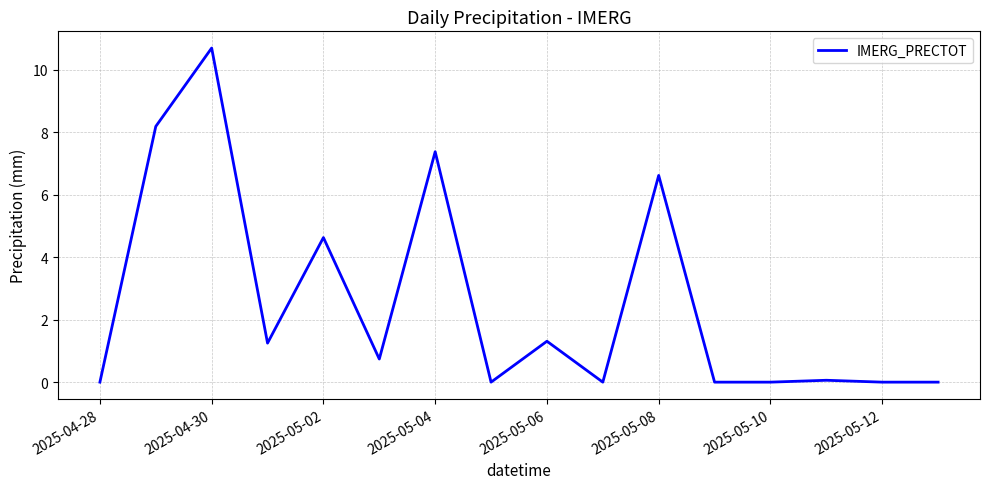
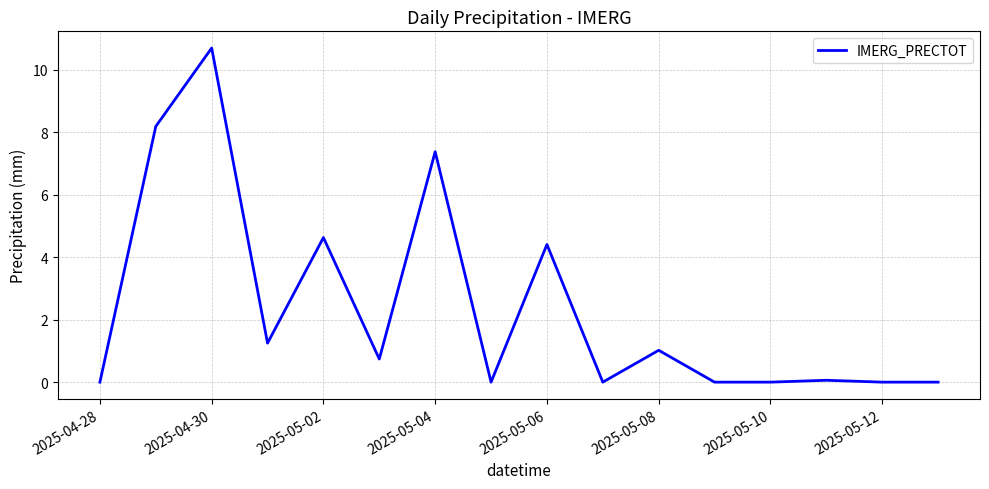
  {
    "2025-04-28": 0.0,
    "2025-04-30": 10.7,
    "2025-05-02": 4.6,
    "2025-05-04": 7.4,
-   "2025-05-06": 1.3,
-   "2025-05-08": 6.6,
+   "2025-05-06": 4.4,
+   "2025-05-08": 1.0,
    "2025-05-10": 0.0,
    "2025-05-12": 0.0
  }
